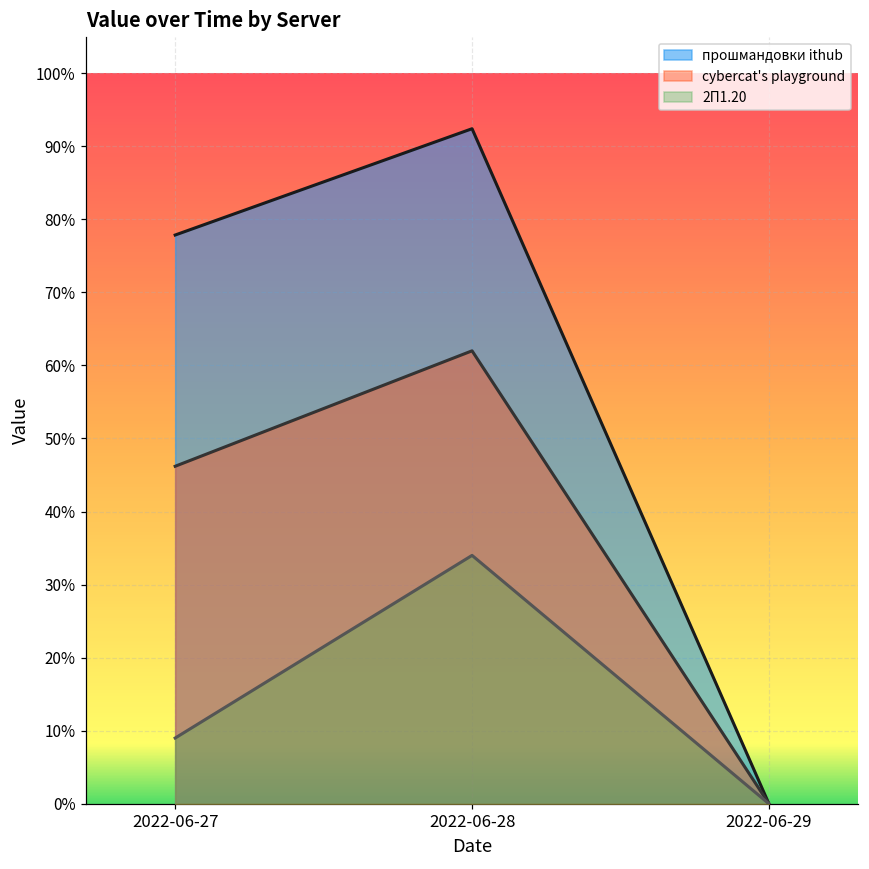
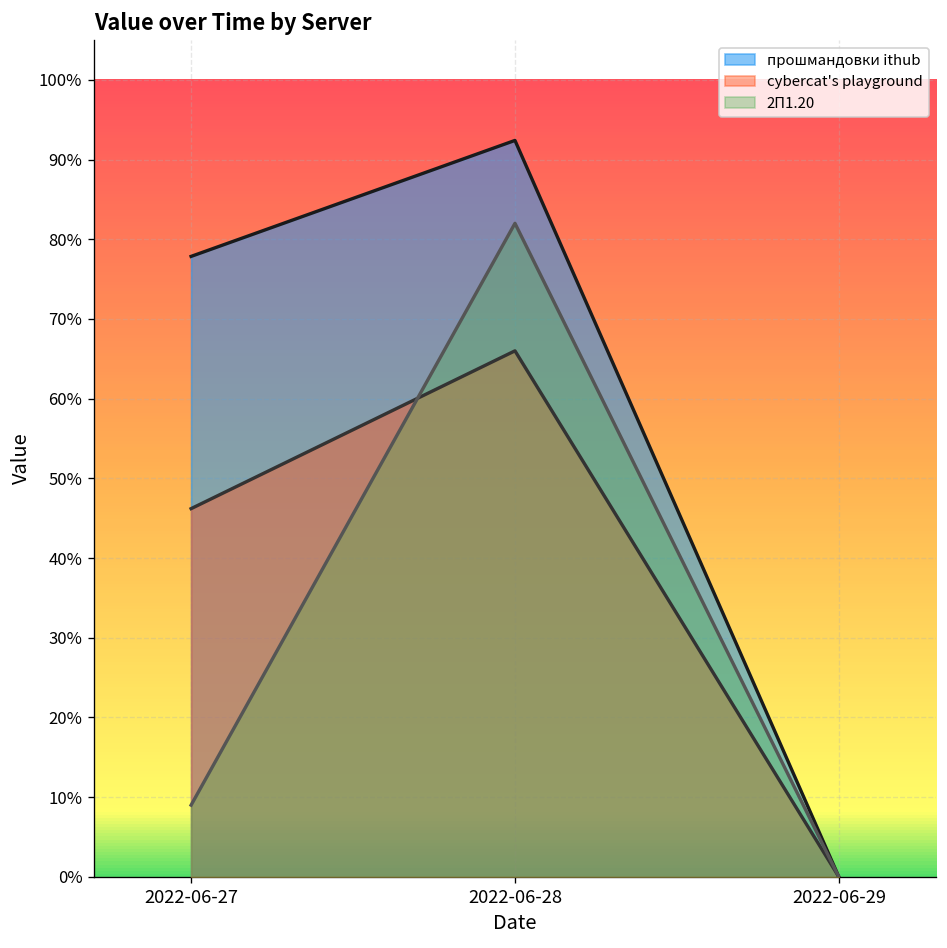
  {
    "прошмандовки ithub": {
      "2022-06-27": "78%",
      "2022-06-28": "92%"
    },
    "cybercat's playground": {
      "2022-06-27": "46%",
-     "2022-06-28": "62%"
+     "2022-06-28": "66%"
    },
    "2П1.20": {
      "2022-06-27": "9%",
-     "2022-06-28": "34%"
+     "2022-06-28": "82%"
    }
  }
